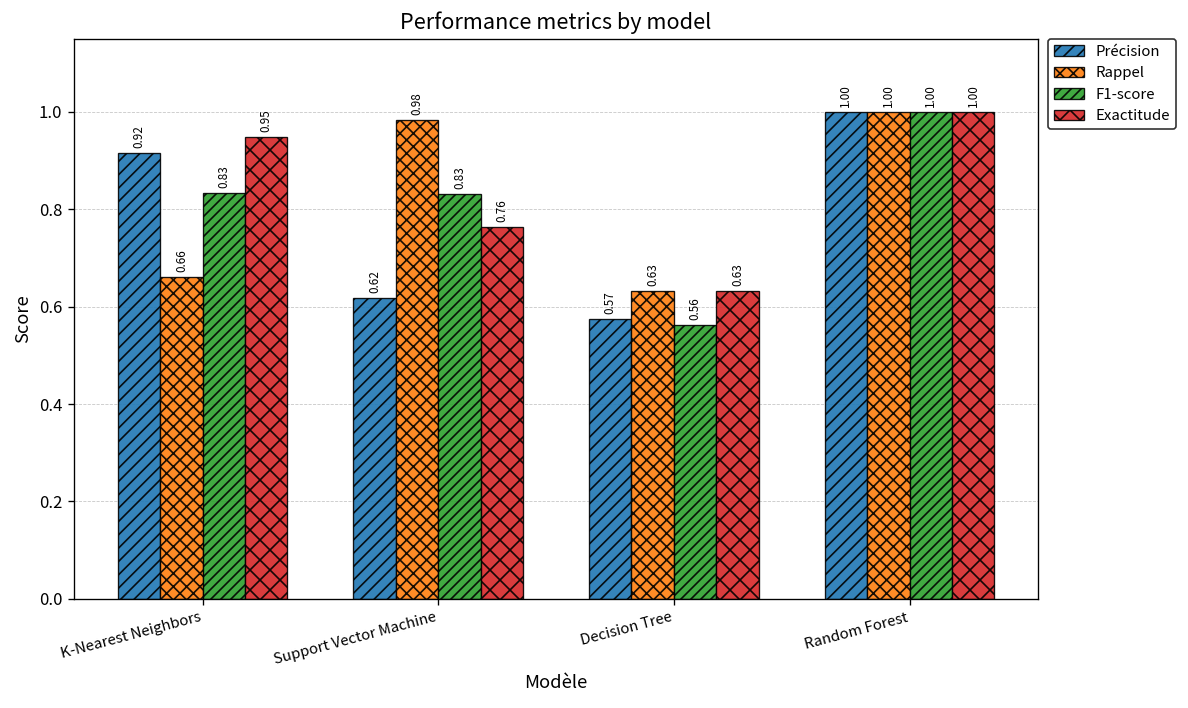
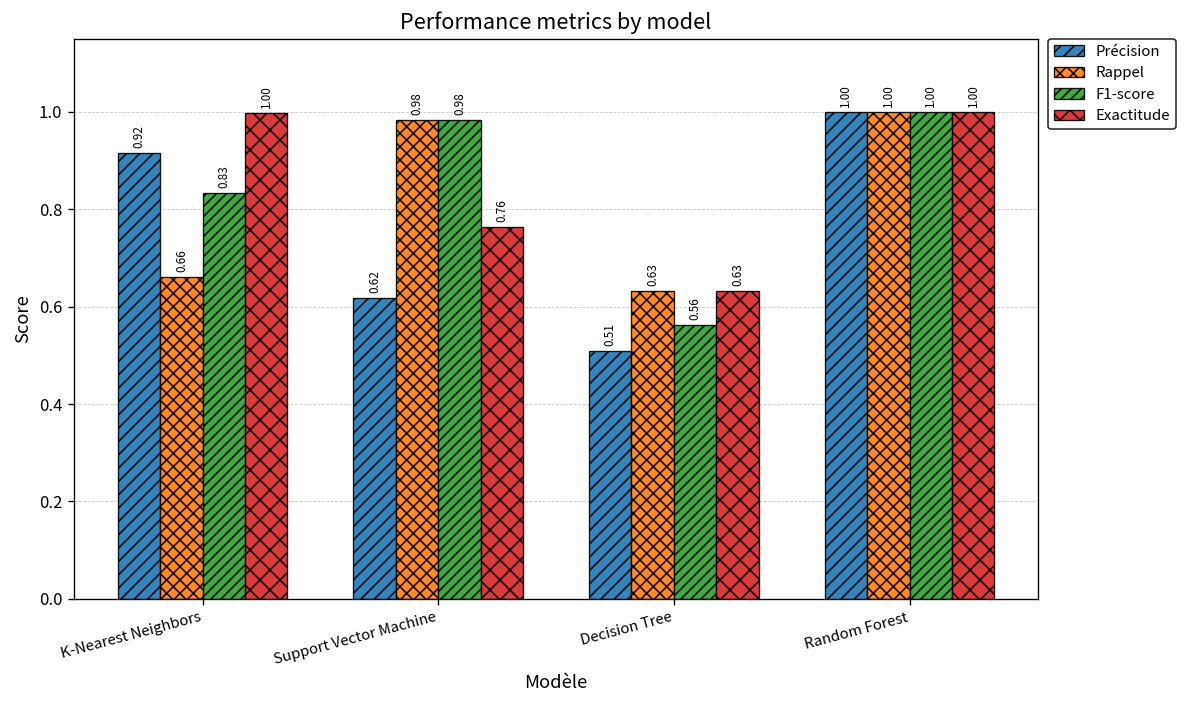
  {
    "Précision": {
      "K-Nearest Neighbors": 0.92,
      "Support Vector Machine": 0.62,
-     "Decision Tree": 0.57,
+     "Decision Tree": 0.51,
      "Random Forest": 1.00
    },
    "Rappel": {
      "K-Nearest Neighbors": 0.66,
      "Support Vector Machine": 0.98,
      "Decision Tree": 0.63,
      "Random Forest": 1.00
    },
    "F1-score": {
      "K-Nearest Neighbors": 0.83,
-     "Support Vector Machine": 0.83,
+     "Support Vector Machine": 0.98,
      "Decision Tree": 0.56,
      "Random Forest": 1.00
    },
    "Exactitude": {
-     "K-Nearest Neighbors": 0.95,
+     "K-Nearest Neighbors": 1.00,
      "Support Vector Machine": 0.76,
      "Decision Tree": 0.63,
      "Random Forest": 1.00
    }
  }
